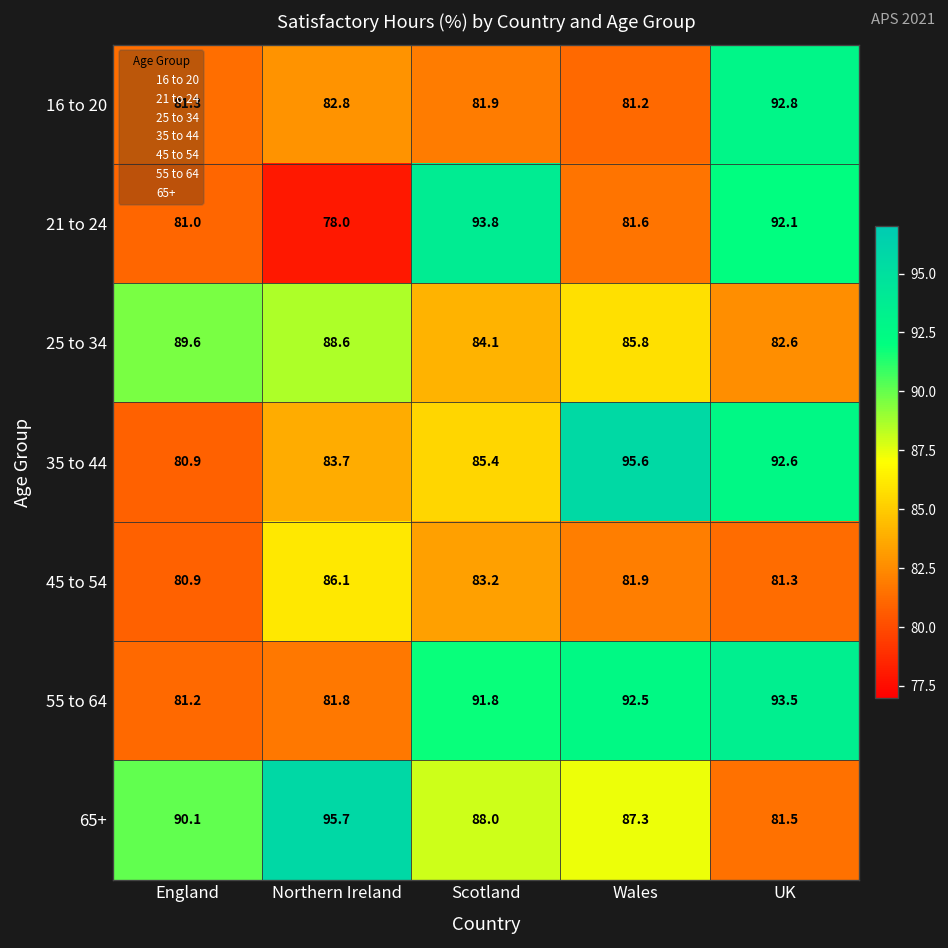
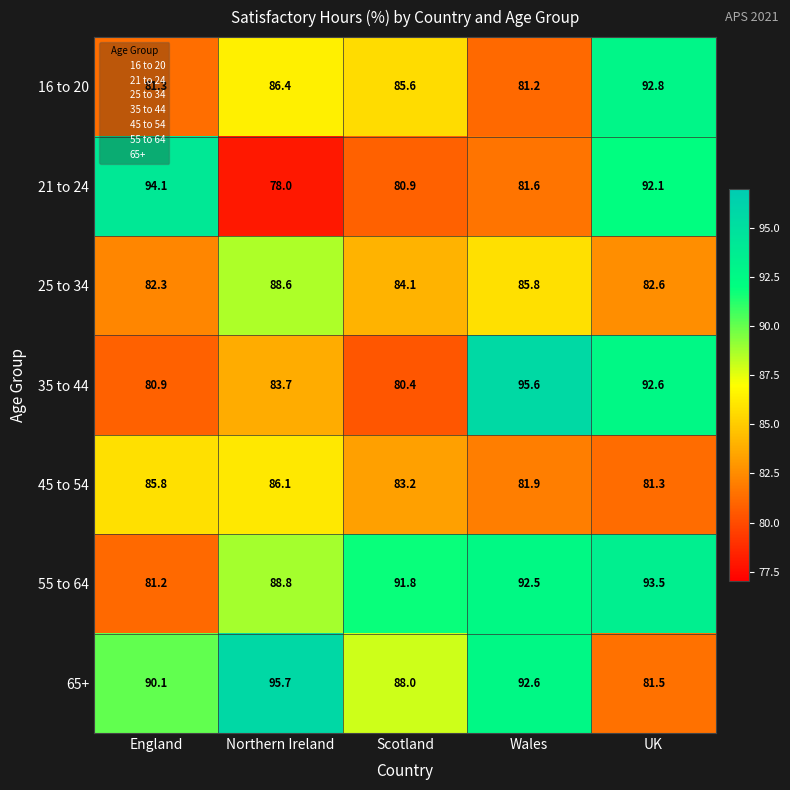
  {
    "16 to 20": {
-     "Northern Ireland": 82.8,
-     "Scotland": 81.9,
+     "Northern Ireland": 86.4,
+     "Scotland": 85.6,
      "Wales": 81.2,
      "UK": 92.8
    },
    "21 to 24": {
-     "England": 81.0,
+     "England": 94.1,
      "Northern Ireland": 78.0,
-     "Scotland": 93.8,
+     "Scotland": 80.9,
      "Wales": 81.6,
      "UK": 92.1
    },
    "25 to 34": {
-     "England": 89.6,
+     "England": 82.3,
      "Northern Ireland": 88.6,
      "Scotland": 84.1,
      "Wales": 85.8,
      "UK": 82.6
    },
    "35 to 44": {
      "England": 80.9,
      "Northern Ireland": 83.7,
-     "Scotland": 85.4,
+     "Scotland": 80.4,
      "Wales": 95.6,
      "UK": 92.6
    },
    "45 to 54": {
-     "England": 80.9,
+     "England": 85.8,
      "Northern Ireland": 86.1,
      "Scotland": 83.2,
      "Wales": 81.9,
      "UK": 81.3
    },
    "55 to 64": {
      "England": 81.2,
-     "Northern Ireland": 81.8,
+     "Northern Ireland": 88.8,
      "Scotland": 91.8,
      "Wales": 92.5,
      "UK": 93.5
    },
    "65+": {
      "England": 90.1,
      "Northern Ireland": 95.7,
      "Scotland": 88.0,
-     "Wales": 87.3,
+     "Wales": 92.6,
      "UK": 81.5
    }
  }
